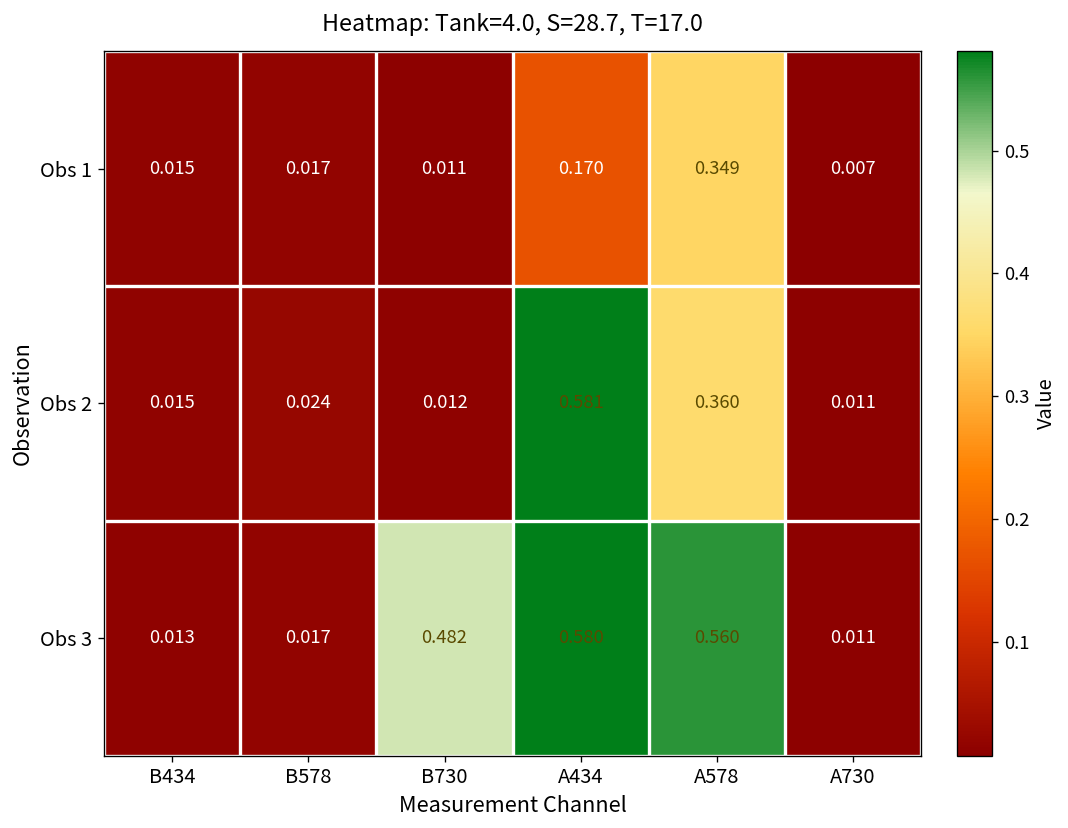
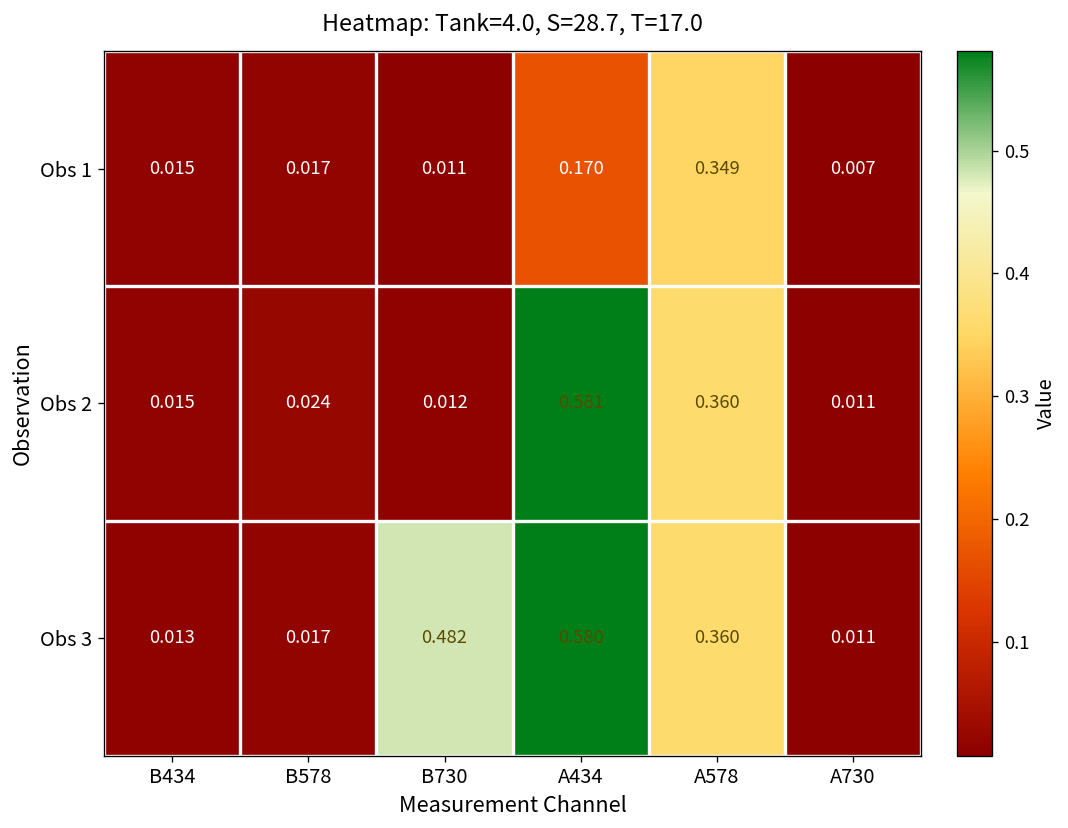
  {
    "Obs 1": {
      "B434": 0.015,
      "B578": 0.017,
      "B730": 0.011,
      "A434": 0.170,
      "A578": 0.349,
      "A730": 0.007
    },
    "Obs 2": {
      "B434": 0.015,
      "B578": 0.024,
      "B730": 0.012,
      "A434": 0.581,
      "A578": 0.360,
      "A730": 0.011
    },
    "Obs 3": {
      "B434": 0.013,
      "B578": 0.017,
      "B730": 0.482,
      "A434": 0.580,
-     "A578": 0.560,
+     "A578": 0.360,
      "A730": 0.011
    }
  }
